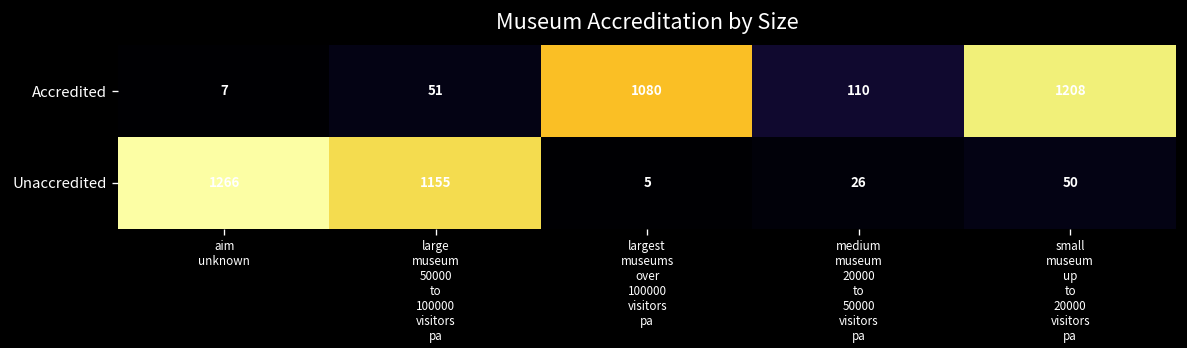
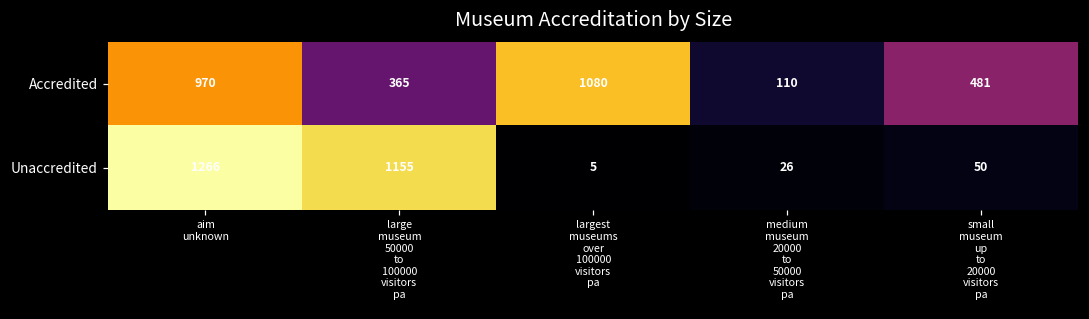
  {
    "Accredited": {
-     "aim unknown": 7,
-     "large museum 50000 to 100000 visitors pa": 51,
+     "aim unknown": 970,
+     "large museum 50000 to 100000 visitors pa": 365,
      "largest museums over 100000 visitors pa": 1080,
      "medium museum 20000 to 50000 visitors pa": 110,
-     "small museum up to 20000 visitors pa": 1208
+     "small museum up to 20000 visitors pa": 481
    },
    "Unaccredited": {
      "aim unknown": 1266,
      "large museum 50000 to 100000 visitors pa": 1155,
      "largest museums over 100000 visitors pa": 5,
      "medium museum 20000 to 50000 visitors pa": 26,
      "small museum up to 20000 visitors pa": 50
    }
  }
